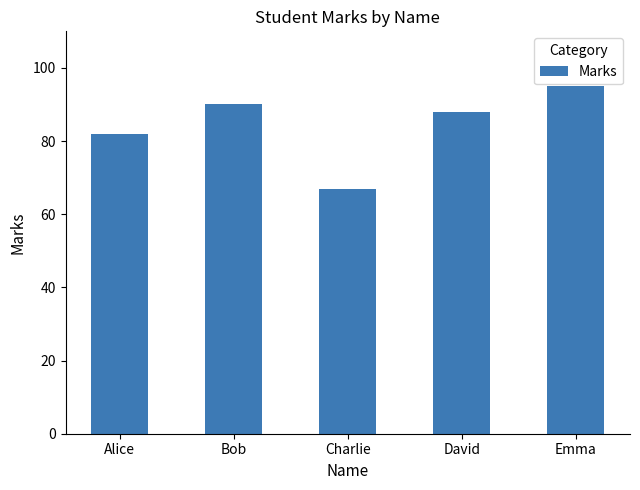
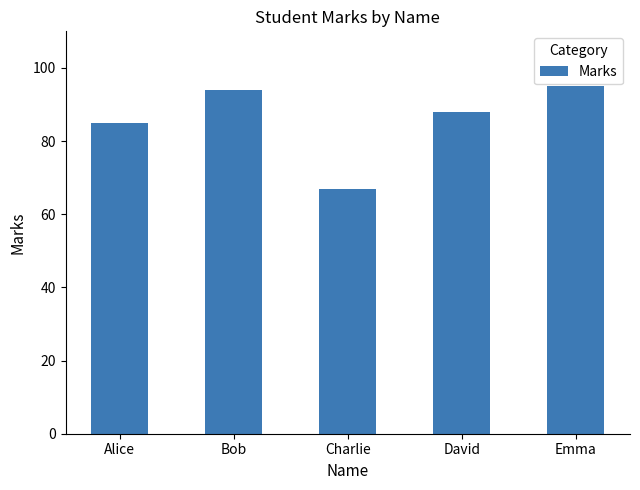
  {
-   "Alice": 82,
-   "Bob": 90,
+   "Alice": 85,
+   "Bob": 94,
    "Charlie": 67,
    "David": 88,
    "Emma": 95
  }
